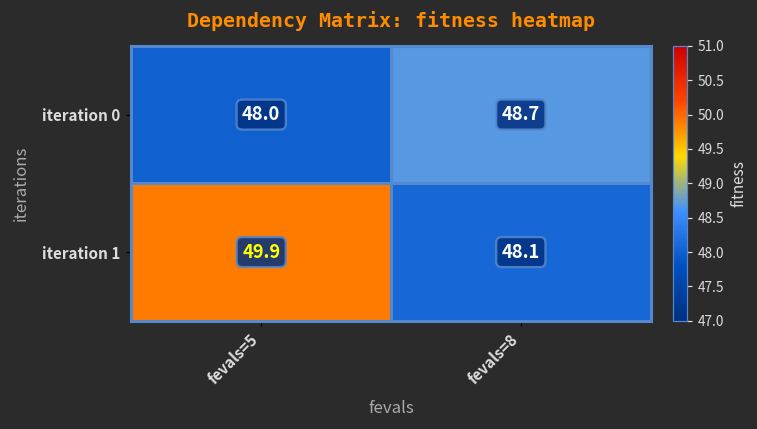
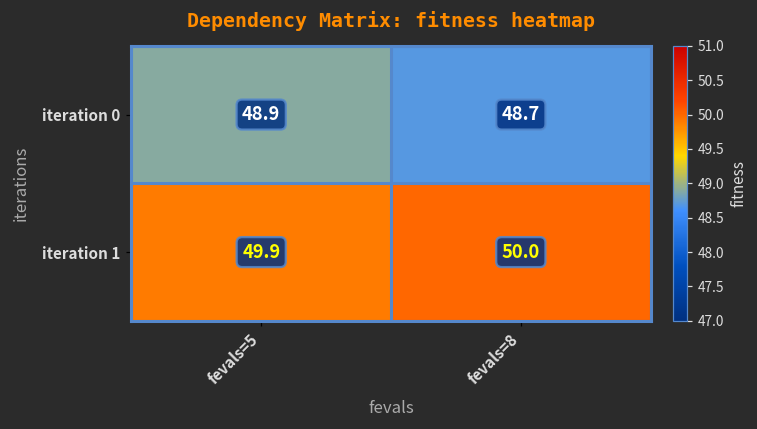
  {
    "iteration 0": {
-     "fevals=5": 48.0
+     "fevals=5": 48.9
    },
    "iteration 1": {
-     "fevals=8": 48.1
+     "fevals=8": 50.0
    }
  }
